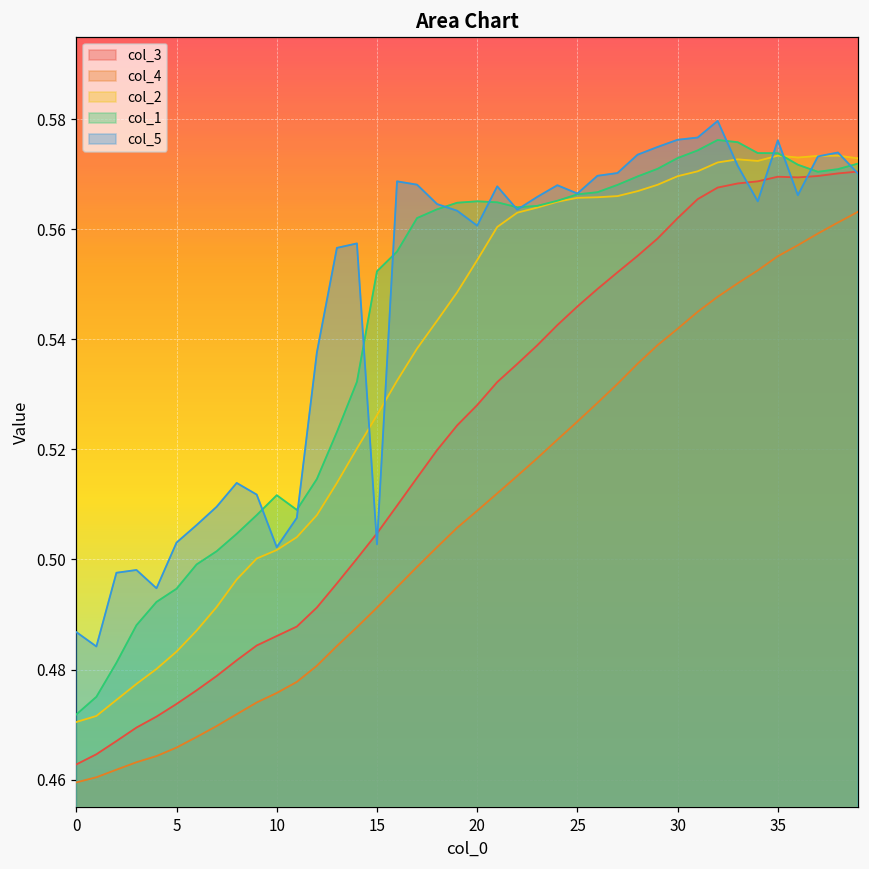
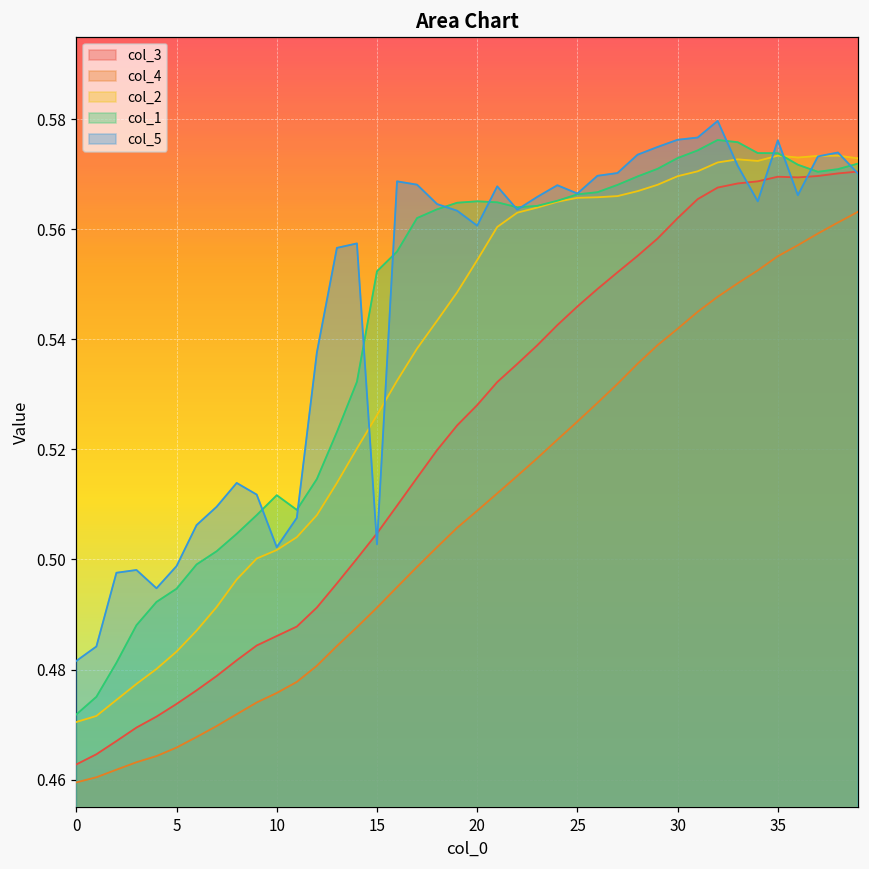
  {
    "col_1": {
      "0": 0.472,
      "5": 0.495,
      "10": 0.512,
      "15": 0.552,
      "20": 0.565,
      "30": 0.573
    },
    "col_5": {
-     "0": 0.487,
-     "5": 0.503,
+     "0": 0.482,
+     "5": 0.499,
      "15": 0.503,
      "20": 0.561,
      "30": 0.576,
      "35": 0.576
    }
  }
